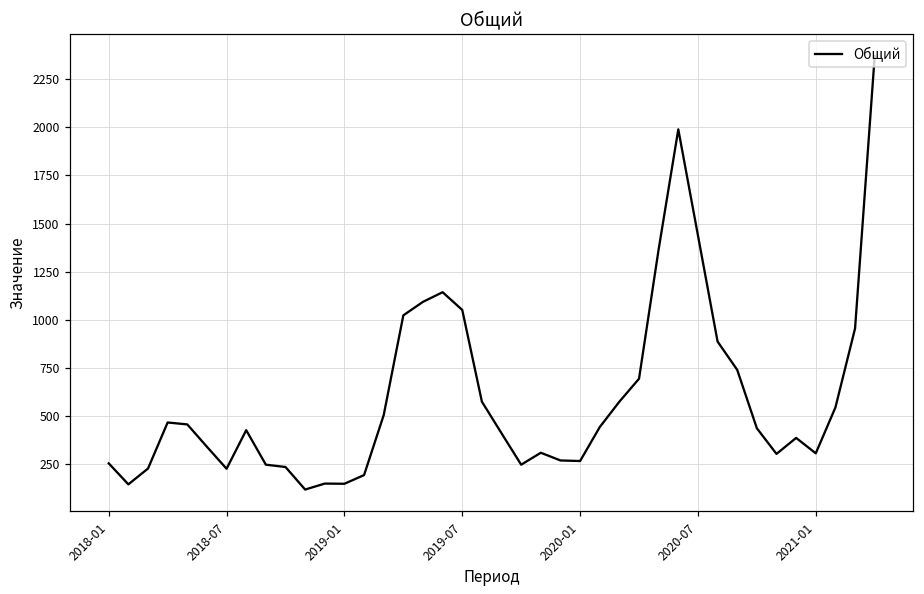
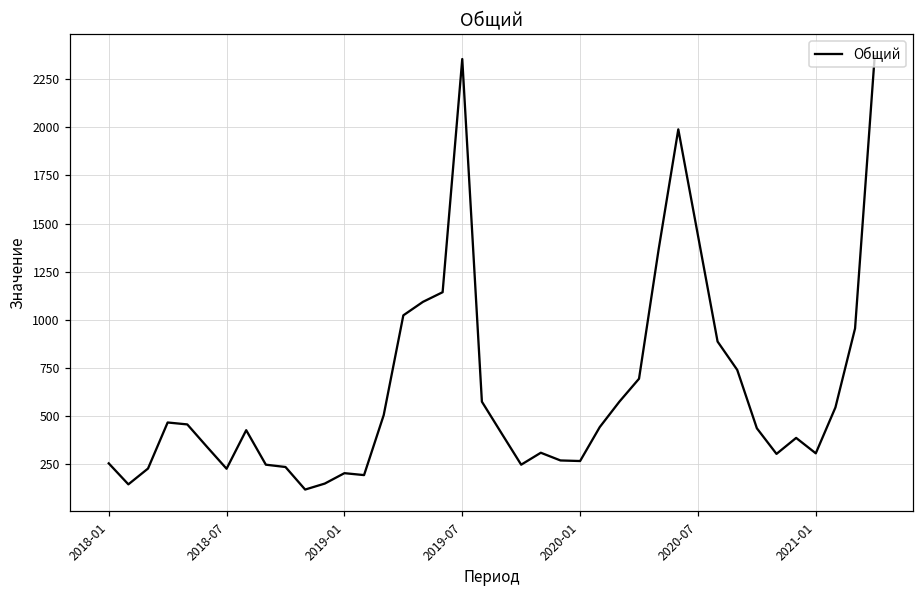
  {
    "2018-01": 260,
    "2018-07": 230,
-   "2019-01": 150,
-   "2019-07": 1050,
+   "2019-01": 210,
+   "2019-07": 2350,
    "2020-01": 270,
    "2020-07": 1440,
    "2021-01": 310
  }
